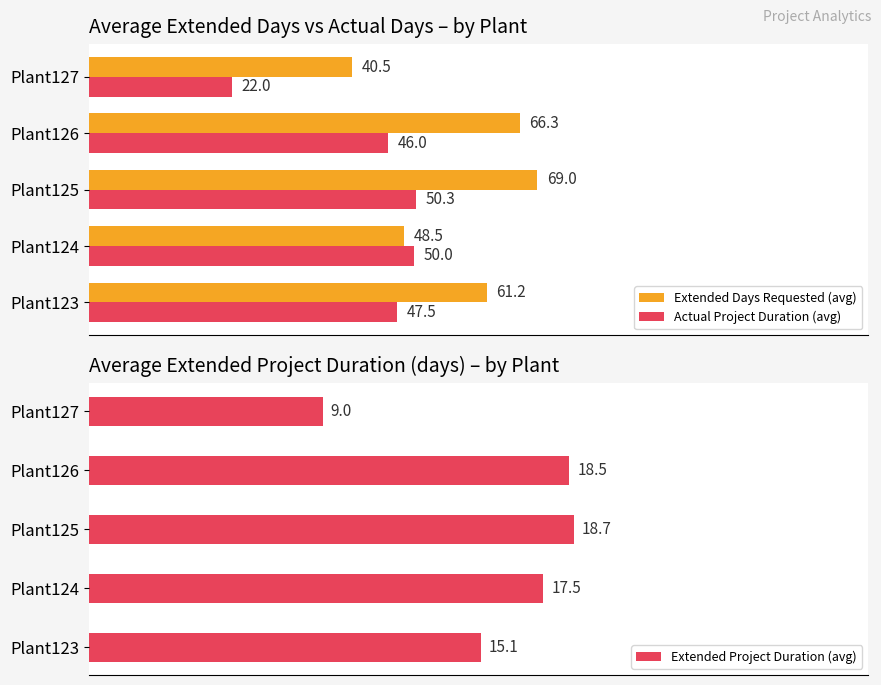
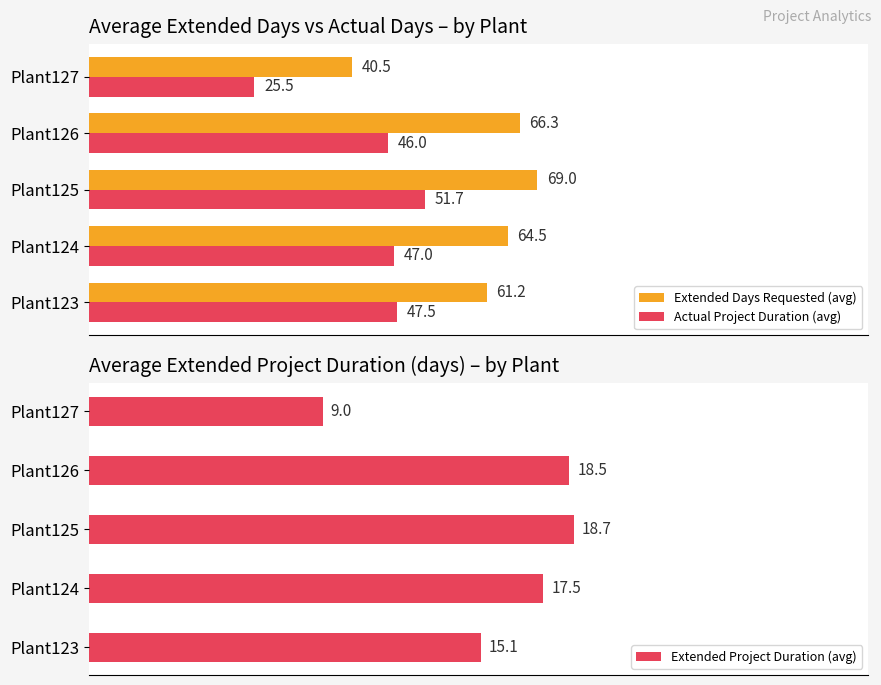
  {
    "Average Extended Days vs Actual Days – by Plant": {
      "Extended Days Requested (avg)": {
        "Plant127": 40.5,
        "Plant126": 66.3,
        "Plant125": 69.0,
-       "Plant124": 48.5,
+       "Plant124": 64.5,
        "Plant123": 61.2
      },
      "Actual Project Duration (avg)": {
-       "Plant127": 22.0,
+       "Plant127": 25.5,
        "Plant126": 46.0,
-       "Plant125": 50.3,
-       "Plant124": 50.0,
+       "Plant125": 51.7,
+       "Plant124": 47.0,
        "Plant123": 47.5
      }
    },
    "Average Extended Project Duration (days) – by Plant": {
      "Plant127": 9.0,
      "Plant126": 18.5,
      "Plant125": 18.7,
      "Plant124": 17.5,
      "Plant123": 15.1
    }
  }
